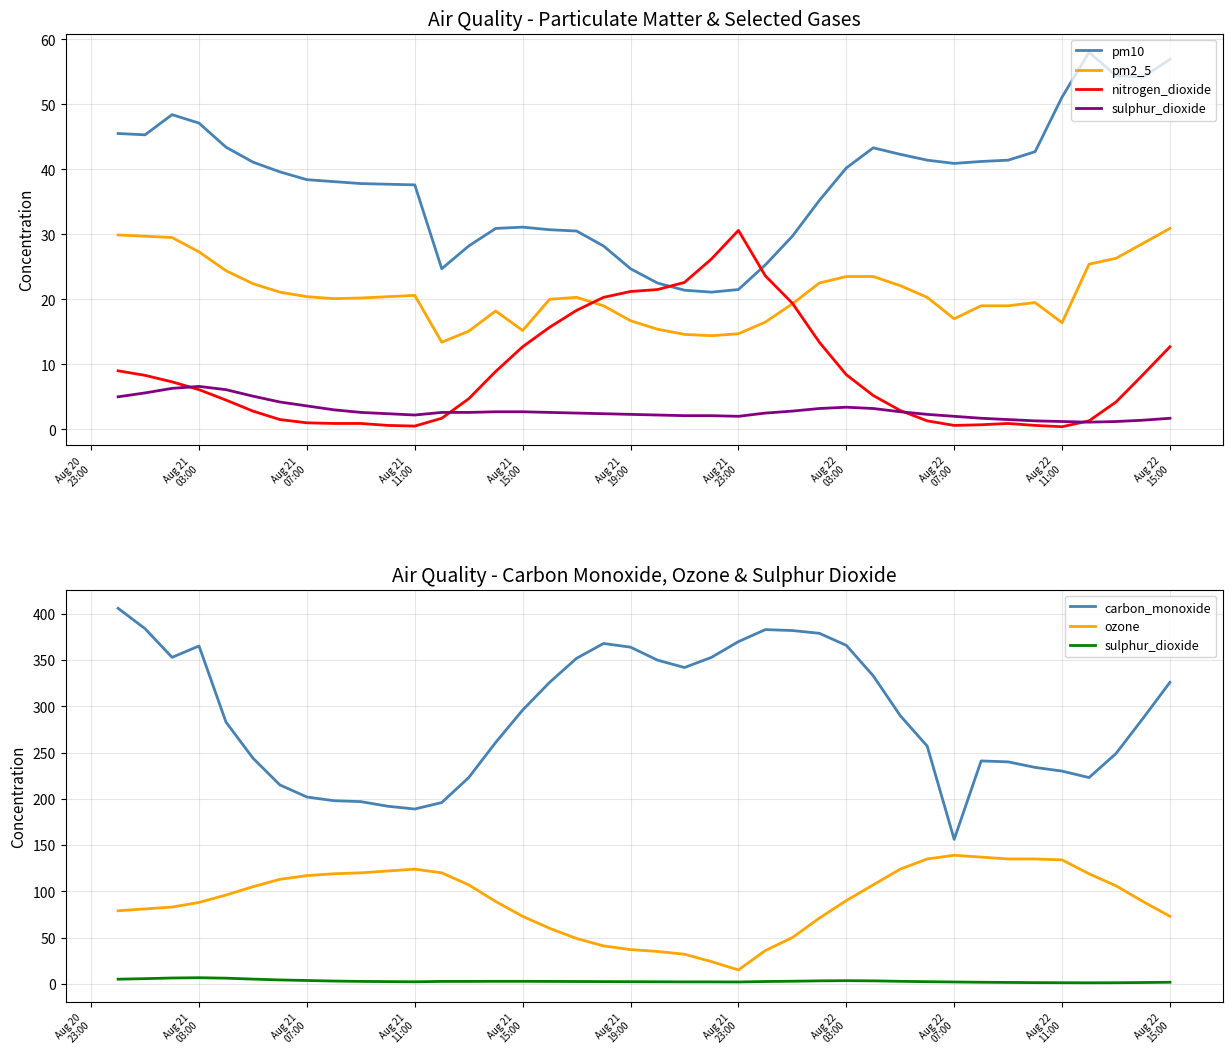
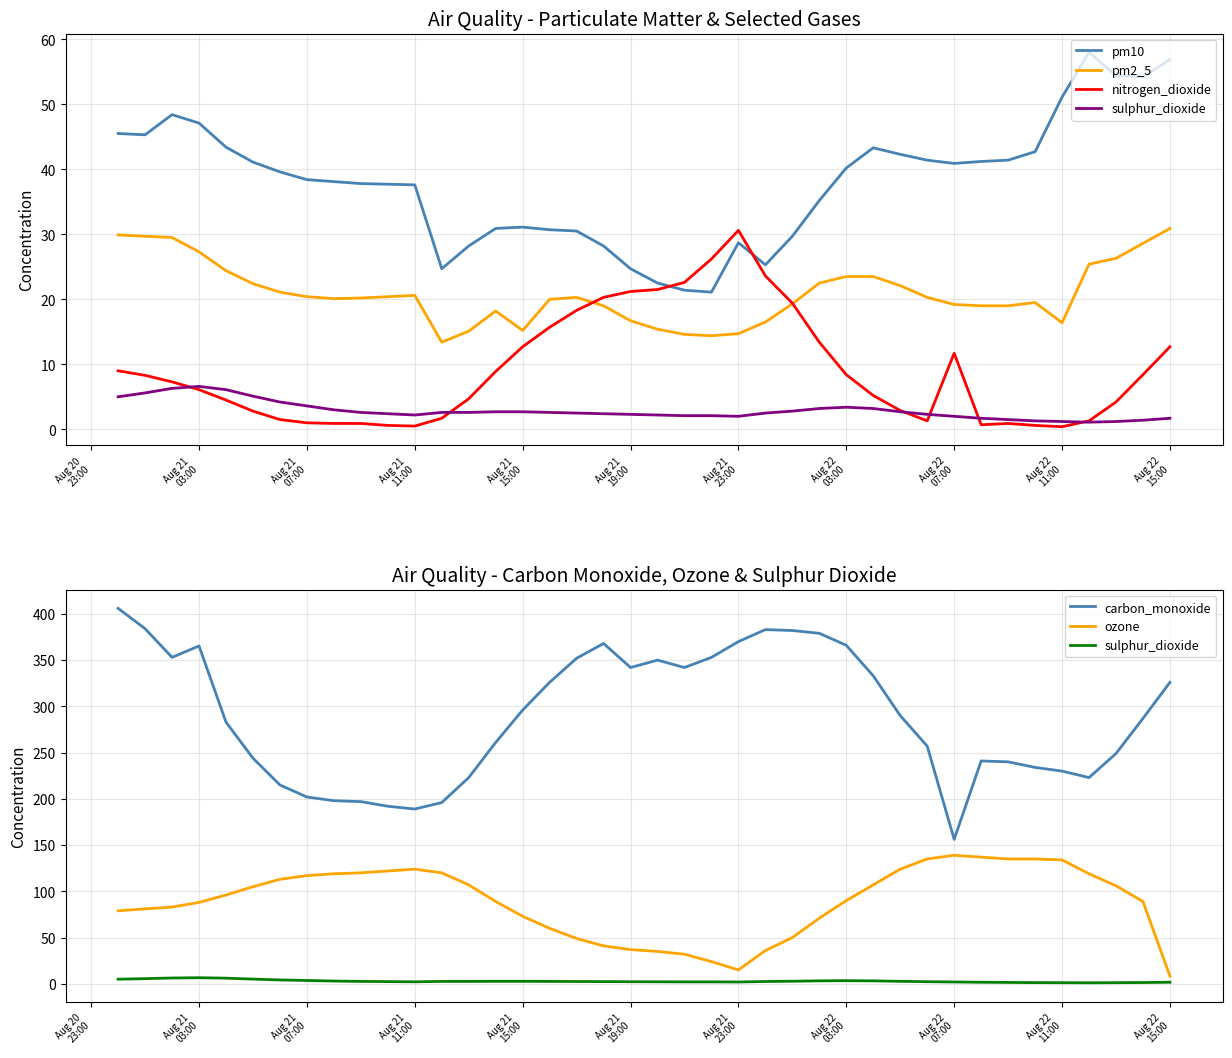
  {
    "Air Quality - Particulate Matter & Selected Gases": {
      "pm10": {
        "Aug 21 03:00": 47,
        "Aug 21 07:00": 38,
        "Aug 21 11:00": 38,
        "Aug 21 15:00": 31,
        "Aug 21 19:00": 25,
-       "Aug 21 23:00": 22,
+       "Aug 21 23:00": 29,
        "Aug 22 03:00": 40,
        "Aug 22 07:00": 41,
        "Aug 22 11:00": 51
      },
      "pm2_5": {
        "Aug 21 03:00": 27,
        "Aug 21 07:00": 20,
        "Aug 21 11:00": 21,
        "Aug 21 15:00": 15,
        "Aug 21 19:00": 17,
        "Aug 21 23:00": 15,
        "Aug 22 03:00": 24,
-       "Aug 22 07:00": 17,
+       "Aug 22 07:00": 19,
        "Aug 22 11:00": 16,
        "Aug 22 15:00": 31
      },
      "nitrogen_dioxide": {
        "Aug 21 03:00": 6,
        "Aug 21 07:00": 1,
        "Aug 21 11:00": 1,
        "Aug 21 15:00": 13,
        "Aug 21 19:00": 21,
        "Aug 21 23:00": 31,
        "Aug 22 03:00": 8,
-       "Aug 22 07:00": 1,
+       "Aug 22 07:00": 12,
        "Aug 22 11:00": 0,
        "Aug 22 15:00": 13
      }
    },
    "Air Quality - Carbon Monoxide, Ozone & Sulphur Dioxide": {
      "carbon_monoxide": {
        "Aug 21 03:00": 370,
        "Aug 21 07:00": 200,
        "Aug 21 11:00": 190,
        "Aug 21 15:00": 300,
-       "Aug 21 19:00": 360,
+       "Aug 21 19:00": 340,
        "Aug 21 23:00": 370,
        "Aug 22 03:00": 370,
        "Aug 22 07:00": 160,
        "Aug 22 11:00": 230,
        "Aug 22 15:00": 330
      },
      "ozone": {
        "Aug 21 03:00": 90,
        "Aug 21 07:00": 120,
        "Aug 21 11:00": 120,
        "Aug 21 15:00": 70,
        "Aug 21 19:00": 40,
        "Aug 21 23:00": 20,
        "Aug 22 03:00": 90,
        "Aug 22 07:00": 140,
        "Aug 22 11:00": 130,
-       "Aug 22 15:00": 70
+       "Aug 22 15:00": 10
      },
      "sulphur_dioxide": {
        "Aug 21 03:00": 10,
        "Aug 21 07:00": 0,
        "Aug 21 11:00": 0,
        "Aug 21 15:00": 0,
        "Aug 21 19:00": 0,
        "Aug 21 23:00": 0,
        "Aug 22 03:00": 0,
        "Aug 22 07:00": 0,
        "Aug 22 11:00": 0,
        "Aug 22 15:00": 0
      }
    }
  }
